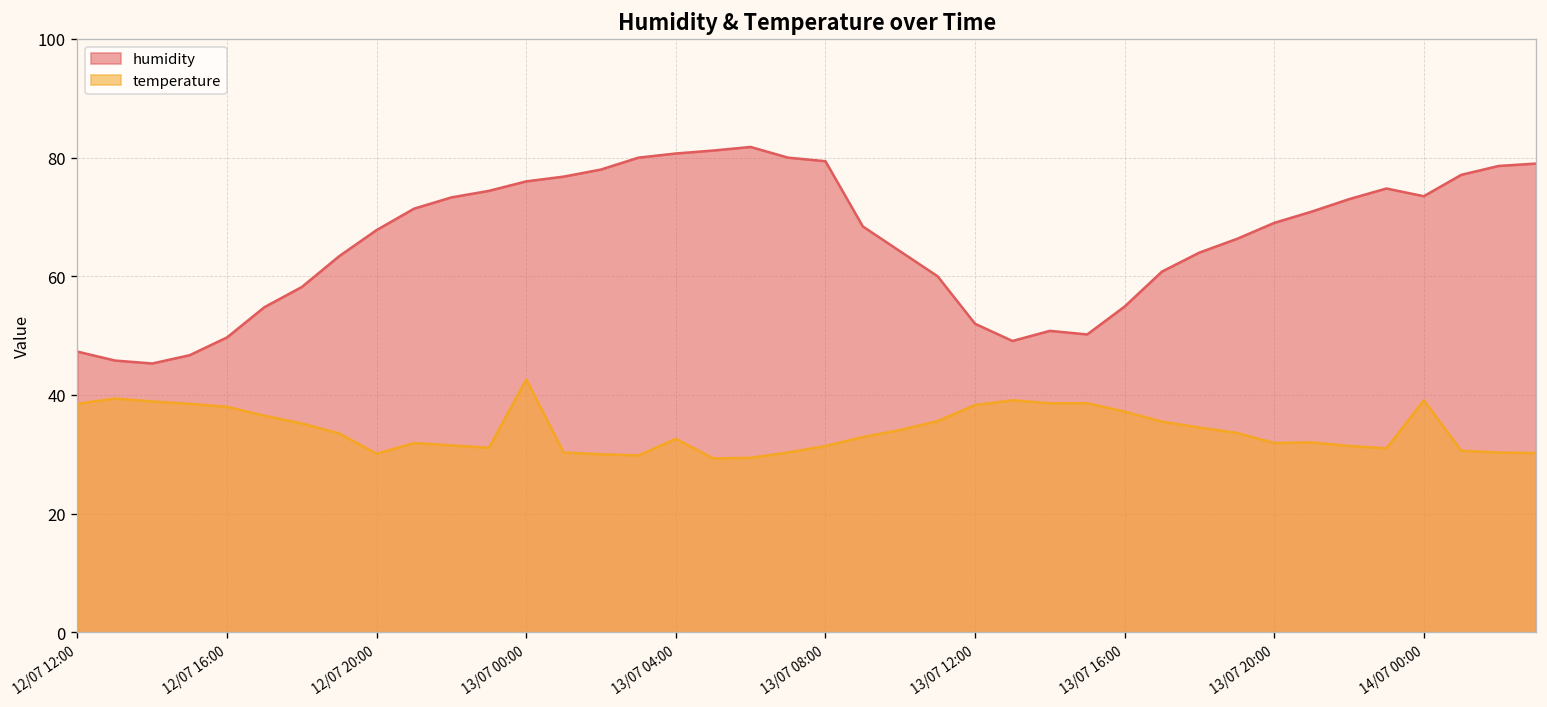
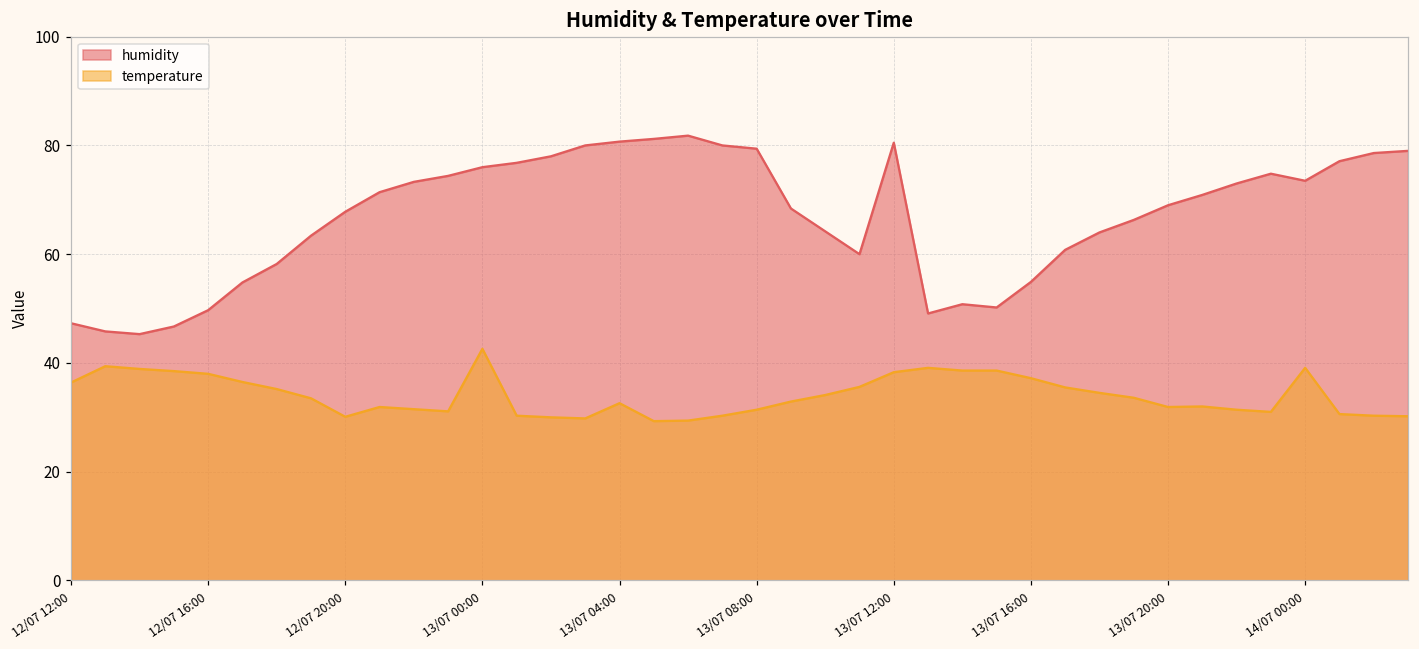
  {
    "humidity": {
      "12/07 12:00": 47,
      "12/07 16:00": 50,
      "12/07 20:00": 68,
      "13/07 00:00": 76,
      "13/07 04:00": 81,
      "13/07 08:00": 79,
-     "13/07 12:00": 52,
+     "13/07 12:00": 81,
      "13/07 16:00": 55,
      "13/07 20:00": 69,
      "14/07 00:00": 74
    },
    "temperature": {
-     "12/07 12:00": 39,
+     "12/07 12:00": 36,
      "12/07 16:00": 38,
      "12/07 20:00": 30,
      "13/07 00:00": 43,
      "13/07 04:00": 33,
      "13/07 08:00": 31,
      "13/07 12:00": 38,
      "13/07 16:00": 37,
      "13/07 20:00": 32,
      "14/07 00:00": 39
    }
  }
